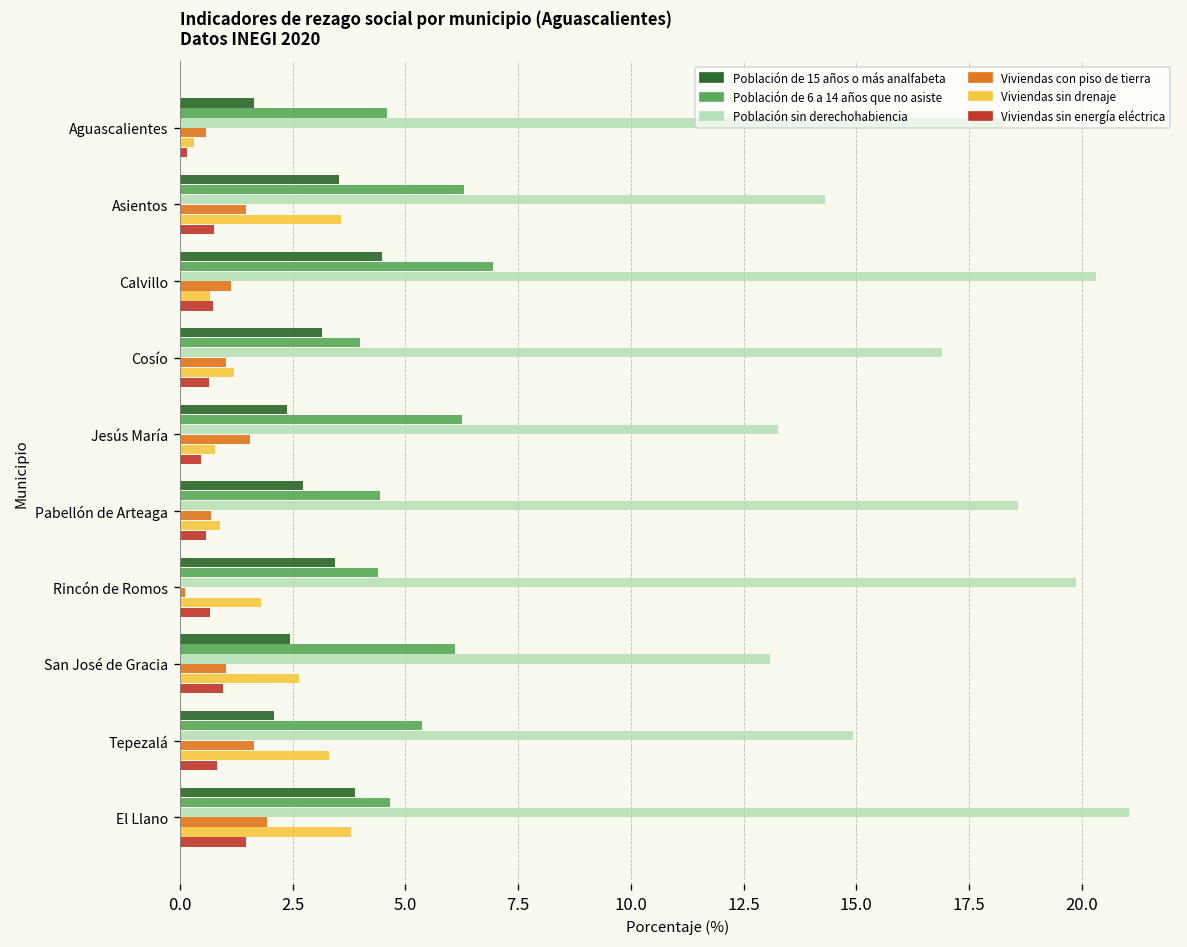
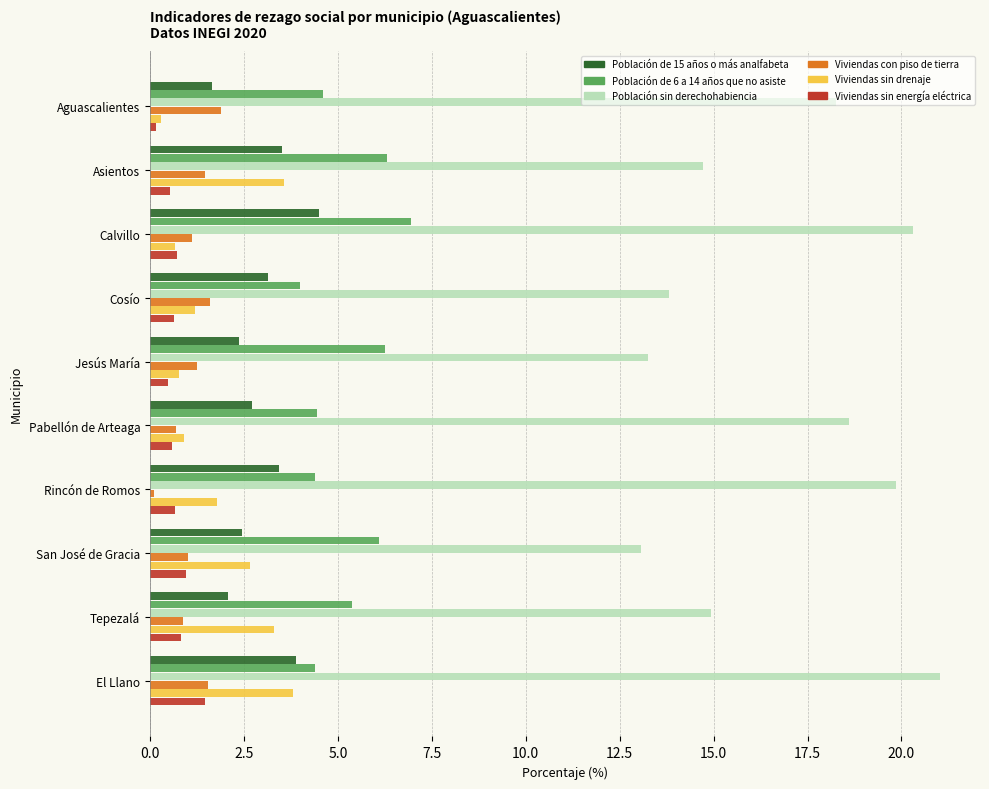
  {
    "Población de 15 años o más analfabeta": {
      "Aguascalientes": 1.6,
      "Asientos": 3.5,
      "Calvillo": 4.5,
      "Cosío": 3.1,
      "Jesús María": 2.4,
      "Pabellón de Arteaga": 2.7,
      "Rincón de Romos": 3.4,
      "San José de Gracia": 2.4,
      "Tepezalá": 2.1,
      "El Llano": 3.9
    },
    "Población de 6 a 14 años que no asiste": {
      "Aguascalientes": 4.6,
      "Asientos": 6.3,
      "Calvillo": 6.9,
      "Cosío": 4.0,
      "Jesús María": 6.2,
      "Pabellón de Arteaga": 4.4,
      "Rincón de Romos": 4.4,
      "San José de Gracia": 6.1,
      "Tepezalá": 5.4,
-     "El Llano": 4.7
+     "El Llano": 4.4
    },
    "Población sin derechohabiencia": {
-     "Asientos": 14.3,
+     "Asientos": 14.7,
      "Calvillo": 20.3,
-     "Cosío": 16.9,
+     "Cosío": 13.8,
      "Jesús María": 13.3,
      "Pabellón de Arteaga": 18.6,
      "Rincón de Romos": 19.9,
      "San José de Gracia": 13.1,
      "Tepezalá": 14.9,
      "El Llano": 21.0
    },
    "Viviendas con piso de tierra": {
-     "Aguascalientes": 0.6,
+     "Aguascalientes": 1.9,
      "Asientos": 1.5,
      "Calvillo": 1.1,
-     "Cosío": 1.0,
-     "Jesús María": 1.5,
+     "Cosío": 1.6,
+     "Jesús María": 1.2,
      "Pabellón de Arteaga": 0.7,
      "Rincón de Romos": 0.1,
      "San José de Gracia": 1.0,
-     "Tepezalá": 1.6,
-     "El Llano": 1.9
+     "Tepezalá": 0.9,
+     "El Llano": 1.5
    },
    "Viviendas sin drenaje": {
      "Aguascalientes": 0.3,
      "Asientos": 3.6,
      "Calvillo": 0.7,
      "Cosío": 1.2,
      "Jesús María": 0.8,
      "Pabellón de Arteaga": 0.9,
      "Rincón de Romos": 1.8,
      "San José de Gracia": 2.6,
      "Tepezalá": 3.3,
      "El Llano": 3.8
    },
    "Viviendas sin energía eléctrica": {
      "Aguascalientes": 0.2,
-     "Asientos": 0.8,
+     "Asientos": 0.5,
      "Calvillo": 0.7,
      "Cosío": 0.6,
      "Jesús María": 0.5,
      "Pabellón de Arteaga": 0.6,
      "Rincón de Romos": 0.7,
      "San José de Gracia": 1.0,
      "Tepezalá": 0.8,
      "El Llano": 1.5
    }
  }
